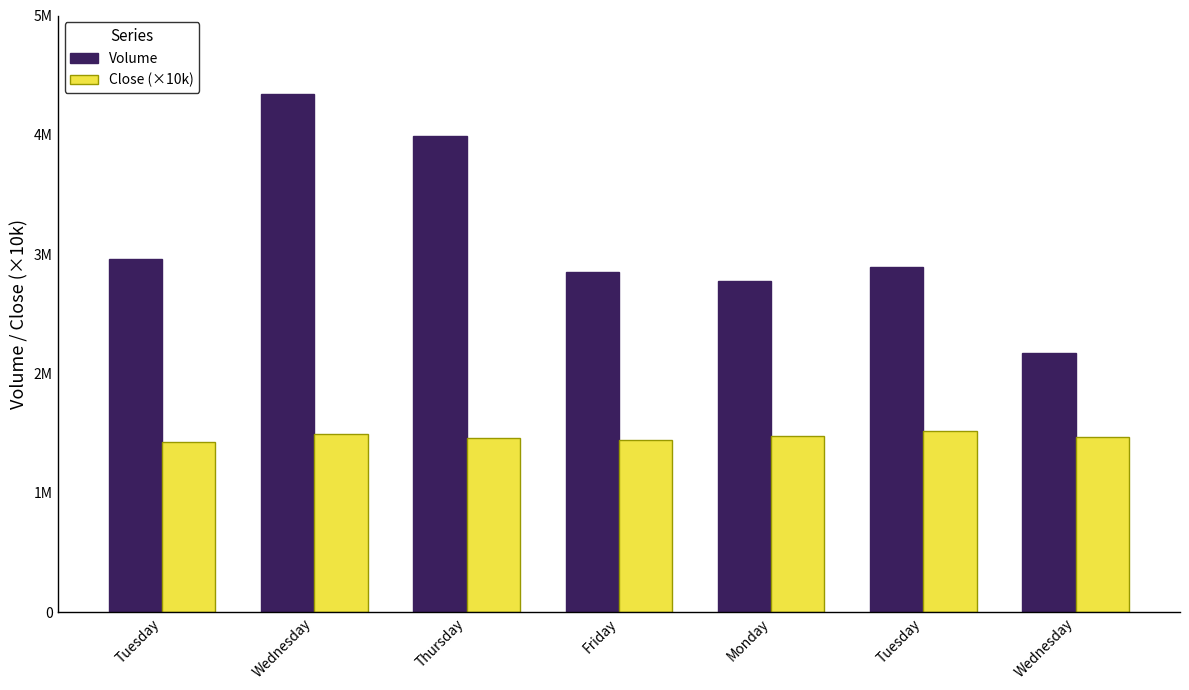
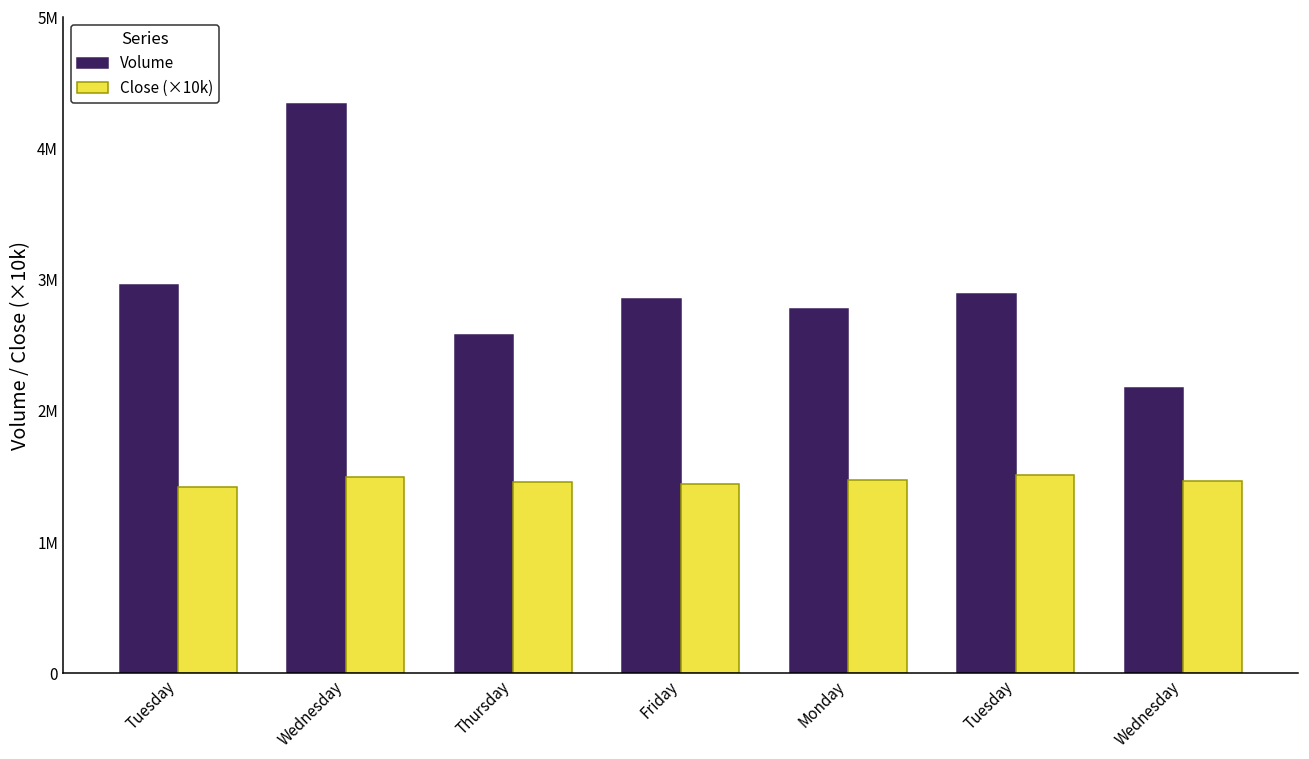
  {
    "Volume": {
-     "Thursday": 3990000,
+     "Thursday": 2580000,
      "Friday": 2850000,
      "Monday": 2770000
    },
    "Close (×10k)": {
      "Thursday": 1460000,
      "Friday": 1440000,
      "Monday": 1480000
    }
  }
